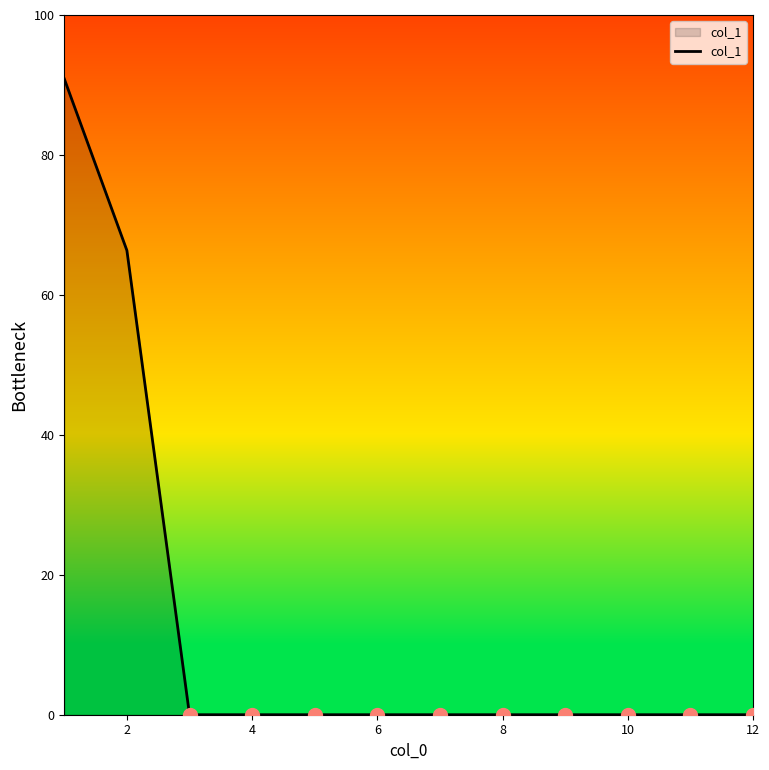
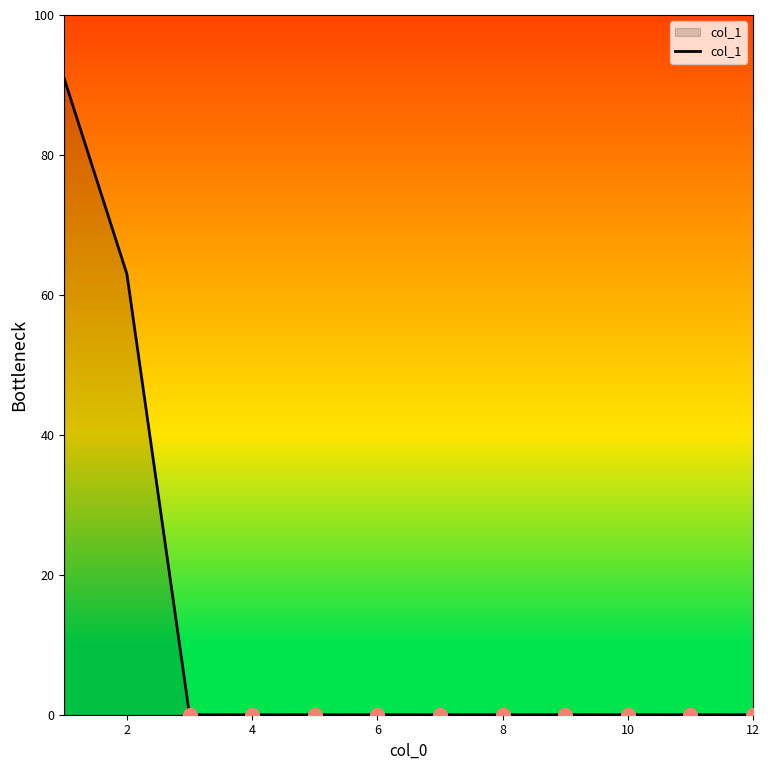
  {
    "col_1": {
-     "2": 66
+     "2": 63
    }
  }
